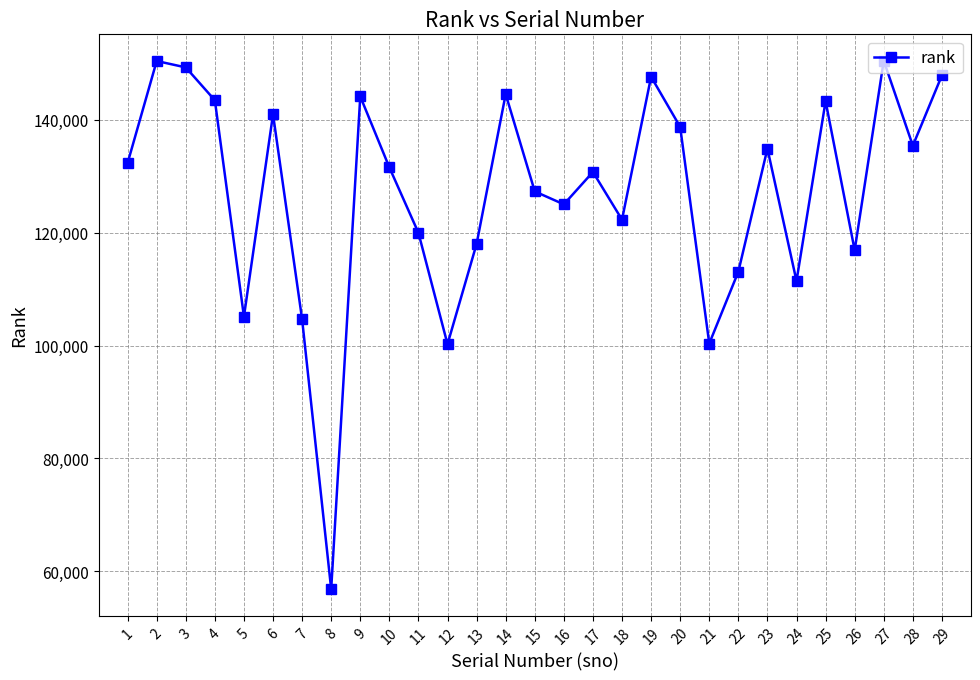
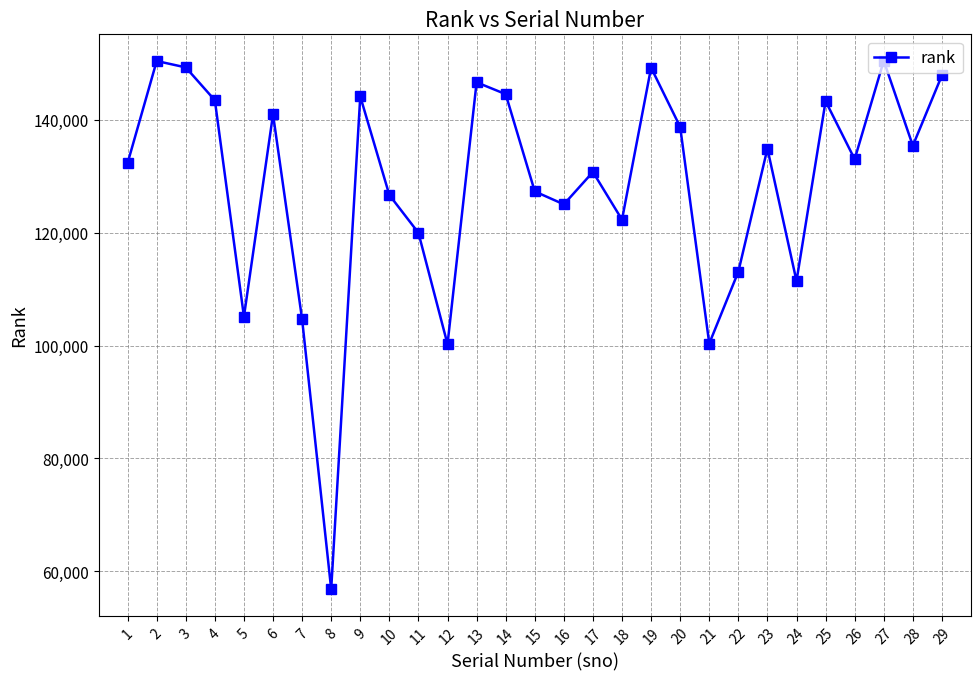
  {
    "1": "132,000",
    "2": "150,000",
    "3": "149,000",
    "4": "143,000",
    "5": "105,000",
    "6": "141,000",
    "7": "105,000",
    "8": "57,000",
    "9": "144,000",
-   "10": "132,000",
+   "10": "127,000",
    "11": "120,000",
    "12": "100,000",
-   "13": "118,000",
+   "13": "147,000",
    "14": "145,000",
    "15": "127,000",
    "16": "125,000",
    "17": "131,000",
    "18": "122,000",
-   "19": "148,000",
+   "19": "149,000",
    "20": "139,000",
    "21": "100,000",
    "22": "113,000",
    "23": "135,000",
    "24": "111,000",
    "25": "143,000",
-   "26": "117,000",
+   "26": "133,000",
    "28": "135,000",
    "29": "148,000"
  }
